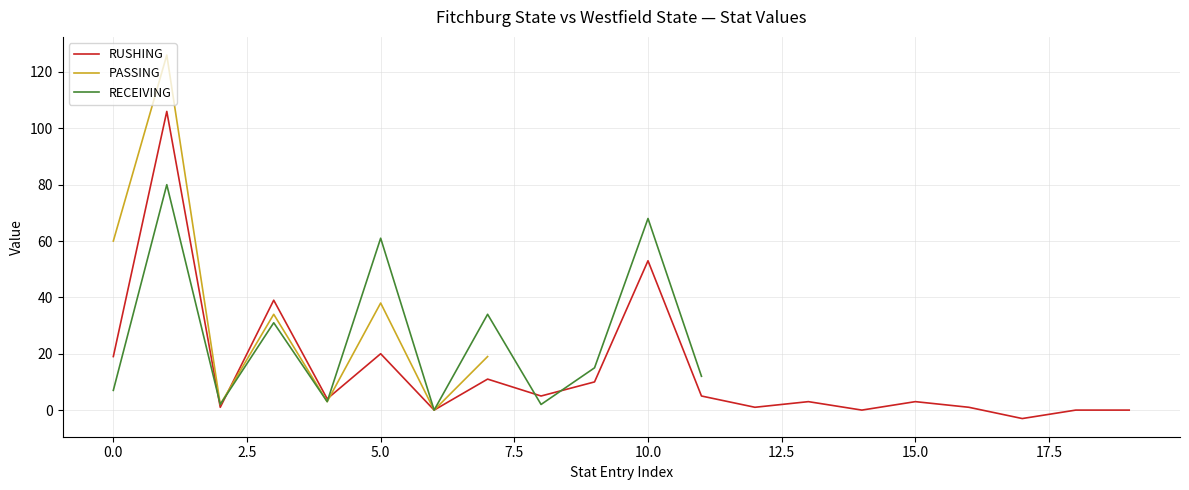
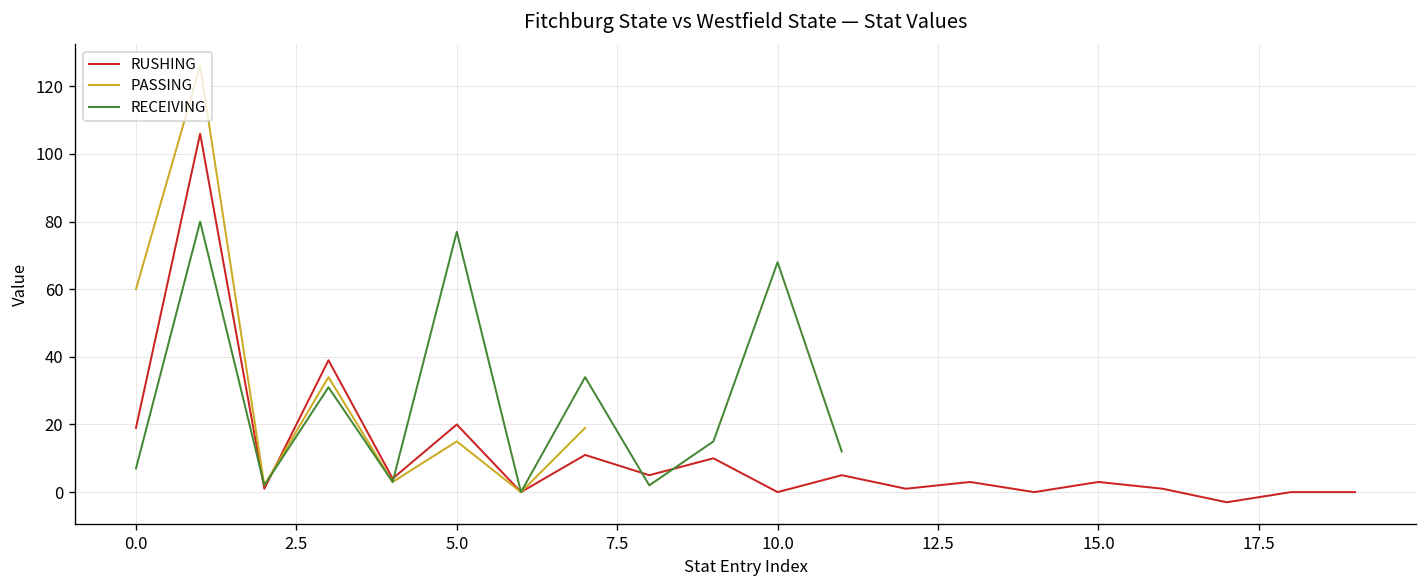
  {
    "RUSHING": {
      "0.0": 19,
      "5.0": 20,
-     "10.0": 53,
+     "10.0": 0,
      "15.0": 3
    },
    "PASSING": {
      "0.0": 60,
-     "5.0": 38
+     "5.0": 15
    },
    "RECEIVING": {
      "0.0": 7,
-     "5.0": 61,
+     "5.0": 77,
      "10.0": 68
    }
  }
